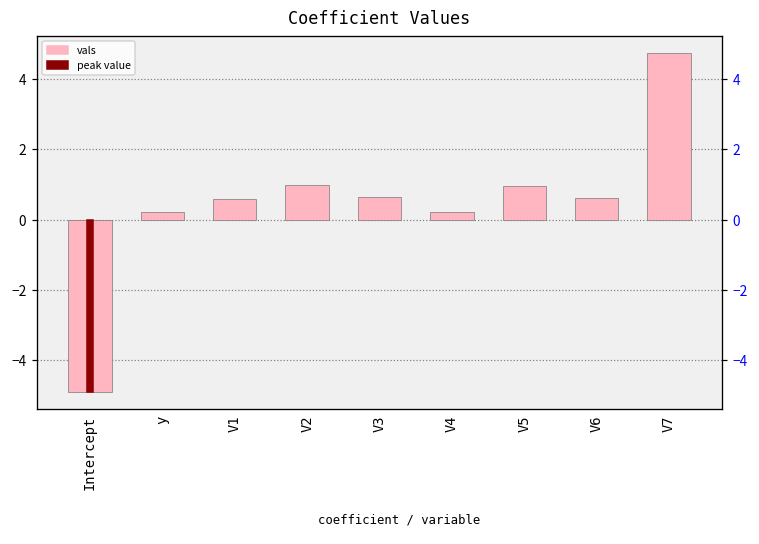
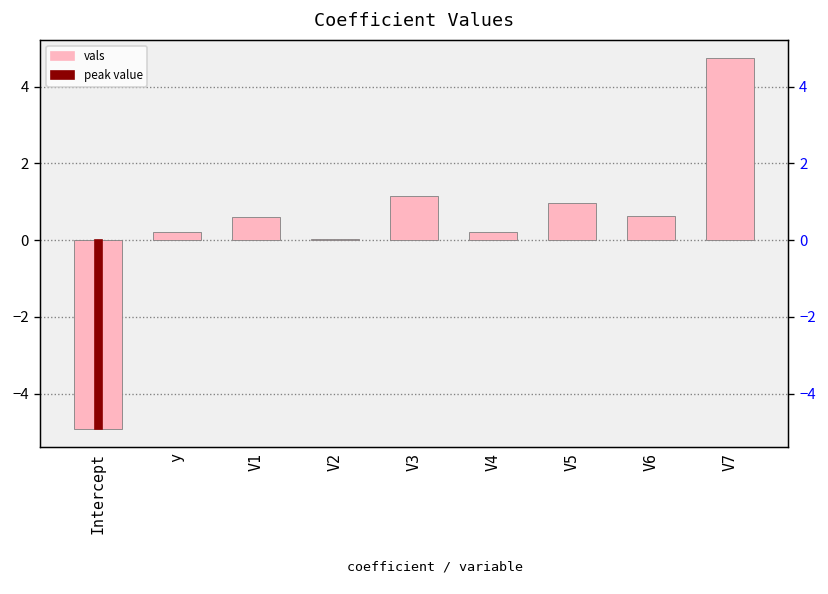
  {
    "vals": {
      "Intercept": -4.9,
      "y": 0.2,
      "V1": 0.6,
-     "V2": 1.0,
-     "V3": 0.7,
+     "V2": 0.0,
+     "V3": 1.2,
      "V4": 0.2,
      "V5": 1.0,
      "V6": 0.6,
      "V7": 4.7
    },
    "peak value": {
      "Intercept": -4.9
    }
  }
